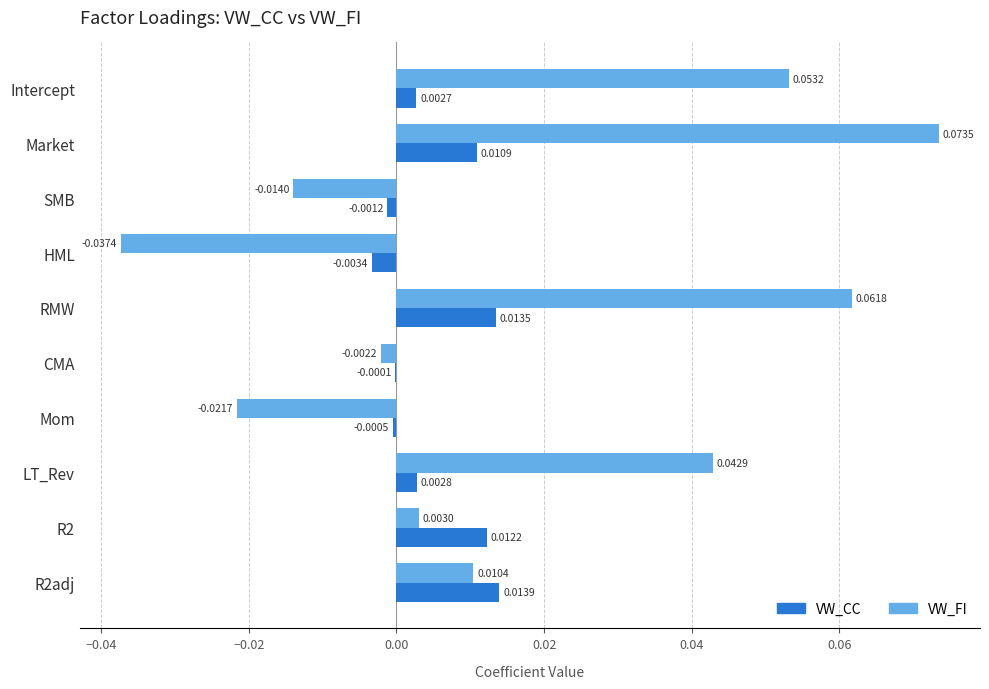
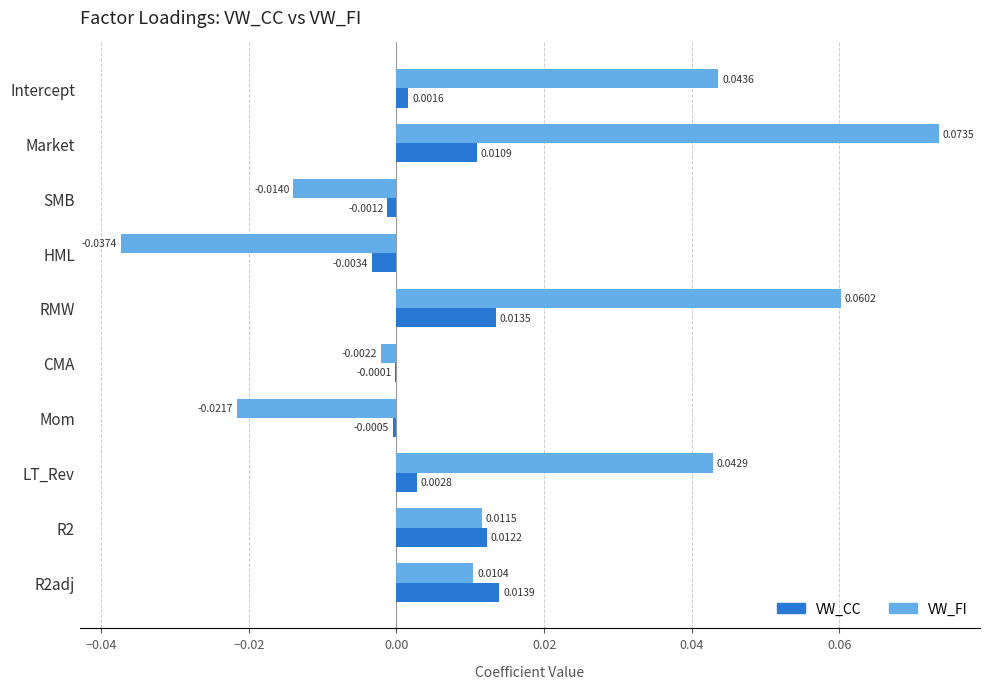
  {
    "VW_CC": {
-     "Intercept": 0.0027,
+     "Intercept": 0.0016,
      "Market": 0.0109,
      "SMB": -0.0012,
      "HML": -0.0034,
      "RMW": 0.0135,
      "CMA": -0.0001,
      "Mom": -0.0005,
      "LT_Rev": 0.0028,
      "R2": 0.0122,
      "R2adj": 0.0139
    },
    "VW_FI": {
-     "Intercept": 0.0532,
+     "Intercept": 0.0436,
      "Market": 0.0735,
      "SMB": -0.0140,
      "HML": -0.0374,
-     "RMW": 0.0618,
+     "RMW": 0.0602,
      "CMA": -0.0022,
      "Mom": -0.0217,
      "LT_Rev": 0.0429,
-     "R2": 0.0030,
+     "R2": 0.0115,
      "R2adj": 0.0104
    }
  }
